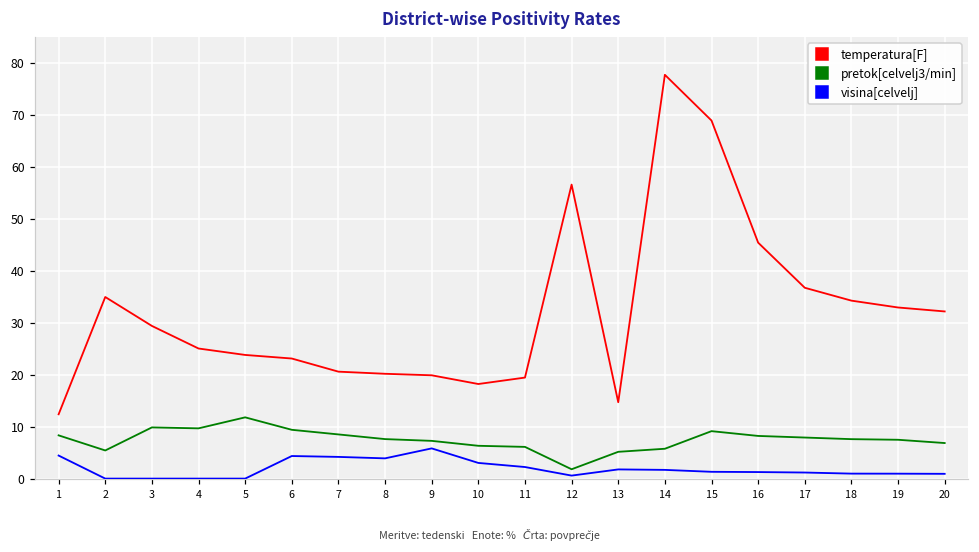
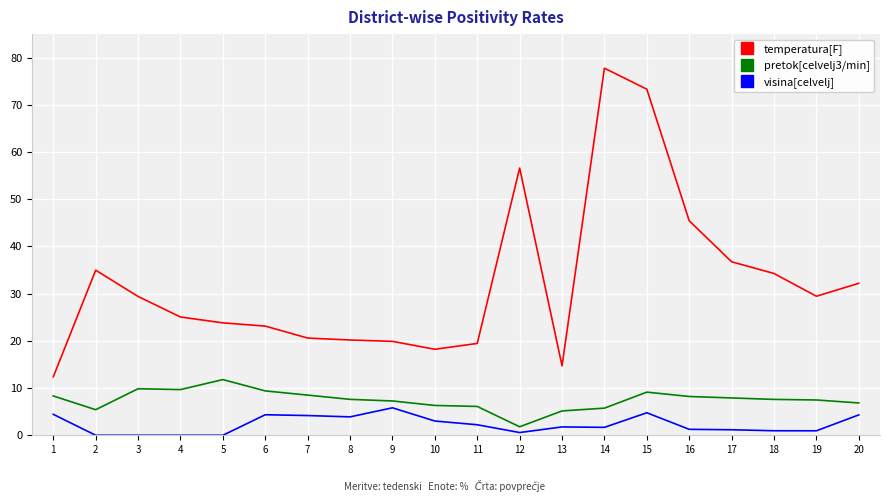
  {
    "temperatura[F]": {
      "1": 12,
      "2": 35,
      "3": 29,
      "4": 25,
      "5": 24,
      "6": 23,
      "7": 21,
      "8": 20,
      "9": 20,
      "10": 18,
      "11": 19,
      "12": 57,
      "13": 15,
      "14": 78,
-     "15": 69,
+     "15": 73,
      "16": 45,
      "17": 37,
      "18": 34,
-     "19": 33,
+     "19": 29,
      "20": 32
    },
    "pretok[celvelj3/min]": {
      "1": 8,
      "2": 5,
      "3": 10,
      "4": 10,
      "5": 12,
      "6": 9,
      "7": 9,
      "8": 8,
      "9": 7,
      "10": 6,
      "11": 6,
      "12": 2,
      "13": 5,
      "14": 6,
      "15": 9,
      "16": 8,
      "17": 8,
      "18": 8,
      "19": 7,
      "20": 7
    },
    "visina[celvelj]": {
      "1": 4,
      "2": 0,
      "3": 0,
      "4": 0,
      "5": 0,
      "6": 4,
      "7": 4,
      "8": 4,
      "9": 6,
      "10": 3,
      "11": 2,
      "12": 1,
      "13": 2,
      "14": 2,
-     "15": 1,
+     "15": 5,
      "16": 1,
      "17": 1,
      "18": 1,
      "19": 1,
-     "20": 1
+     "20": 4
    }
  }
